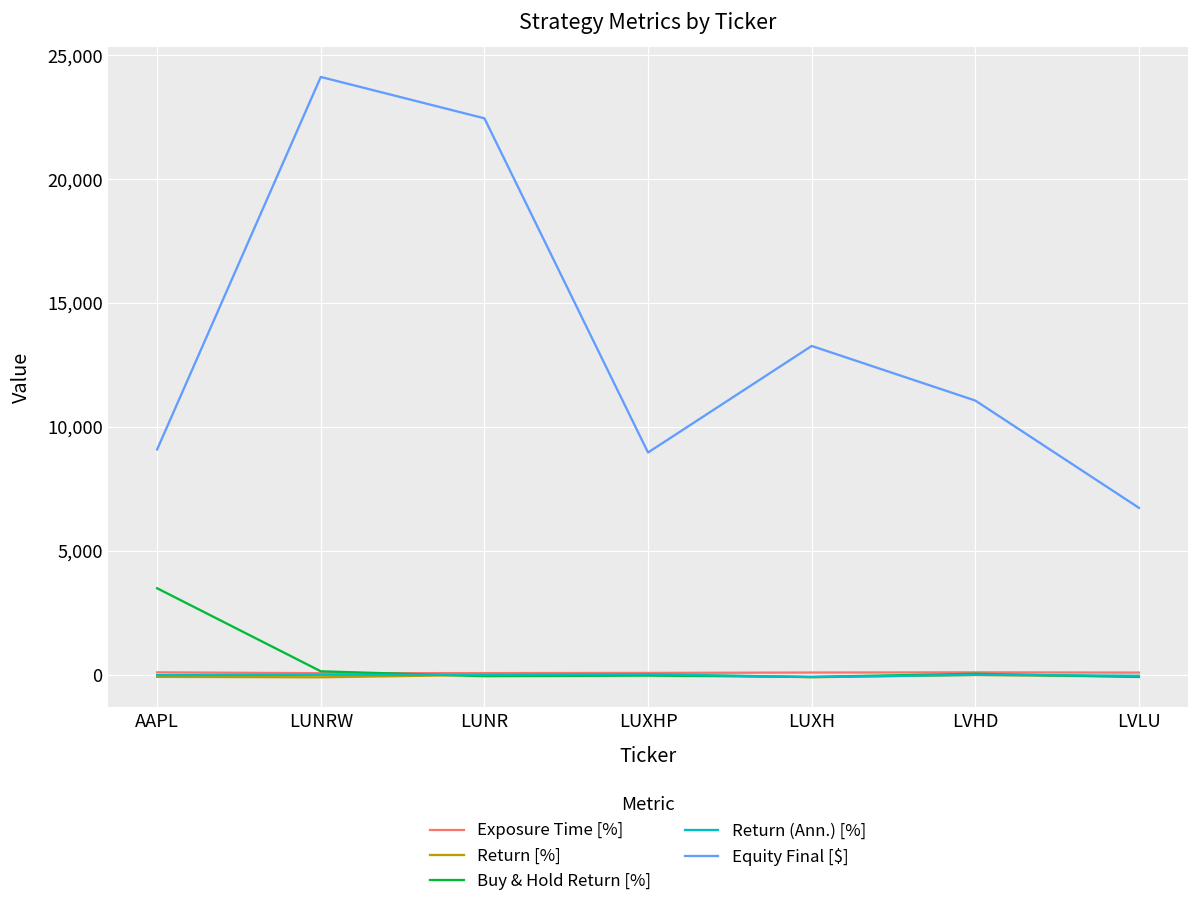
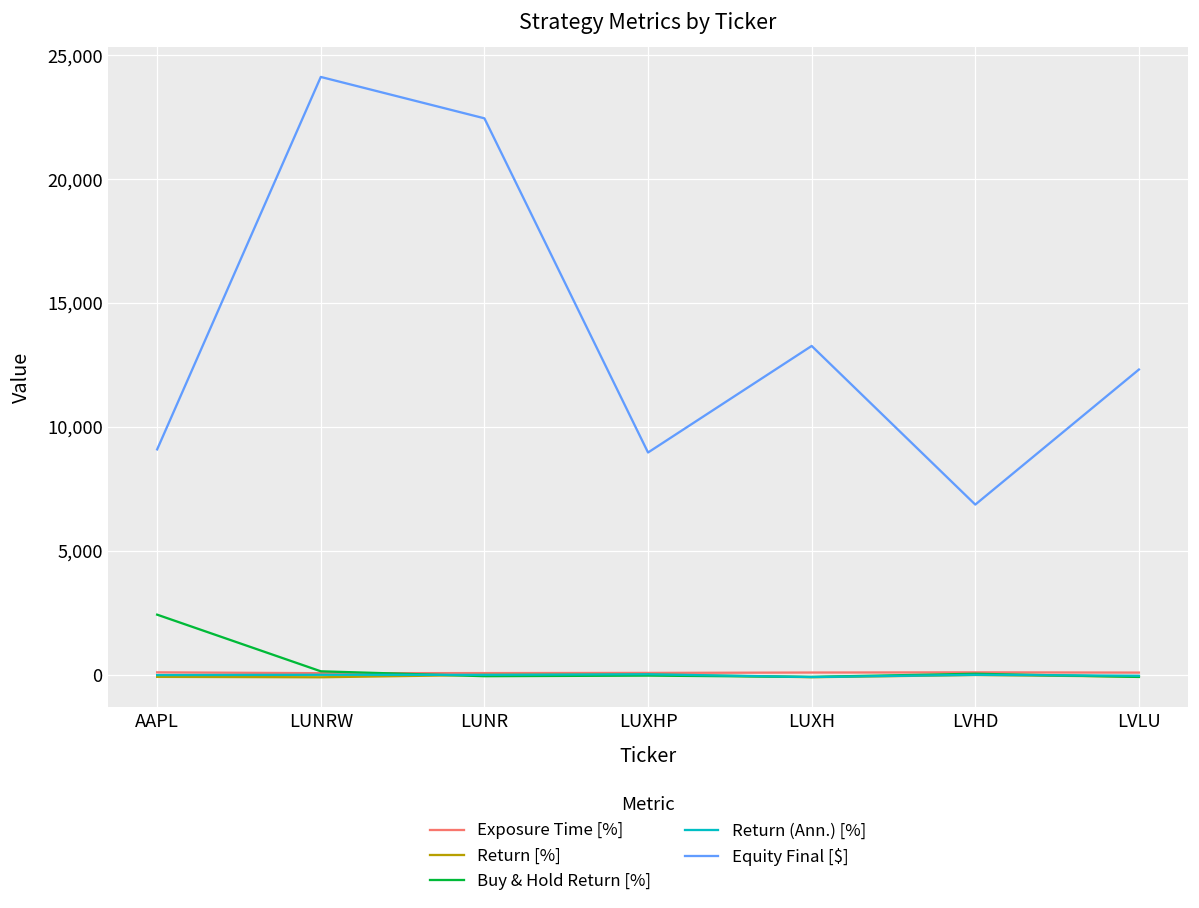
  {
    "Exposure Time [%]": {
      "LUXH": "100",
      "LVLU": "100"
    },
    "Buy & Hold Return [%]": {
-     "AAPL": "3,500"
+     "AAPL": "2,400"
    },
    "Equity Final [$]": {
      "AAPL": "9,100",
      "LUNRW": "24,100",
      "LUNR": "22,500",
      "LUXHP": "9,000",
      "LUXH": "13,300",
-     "LVHD": "11,100",
-     "LVLU": "6,700"
+     "LVHD": "6,900",
+     "LVLU": "12,300"
    }
  }
